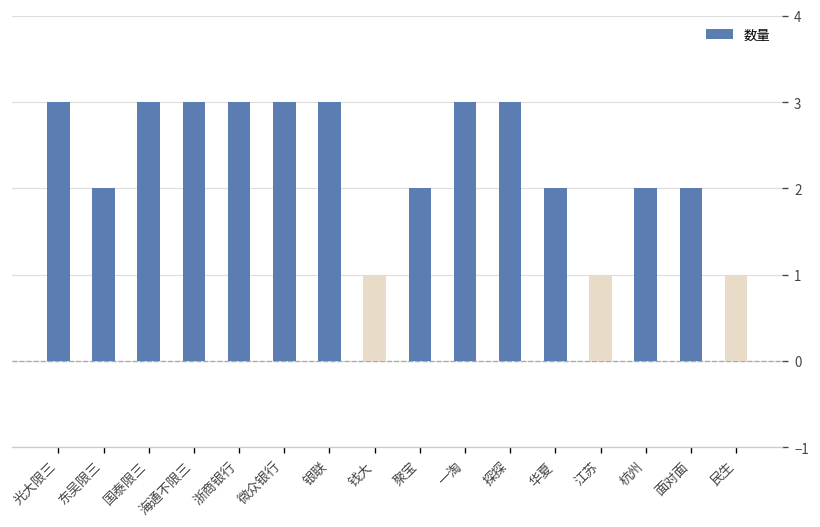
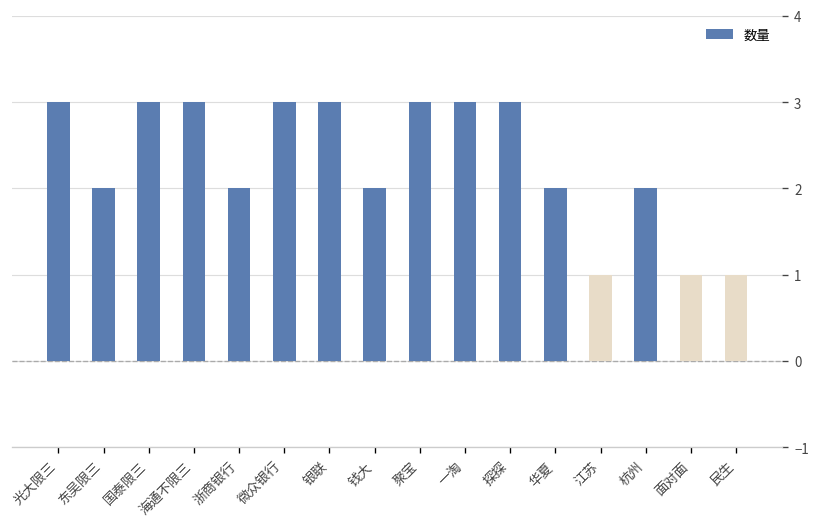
  {
    "光大限三": 3,
    "东吴限三": 2,
    "国泰限三": 3,
    "海通不限三": 3,
-   "浙商银行": 3,
+   "浙商银行": 2,
    "微众银行": 3,
    "银联": 3,
-   "钱大": 1,
-   "聚宝": 2,
+   "钱大": 2,
+   "聚宝": 3,
    "一淘": 3,
    "探探": 3,
    "华夏": 2,
    "江苏": 1,
    "杭州": 2,
-   "面对面": 2,
+   "面对面": 1,
    "民生": 1
  }
